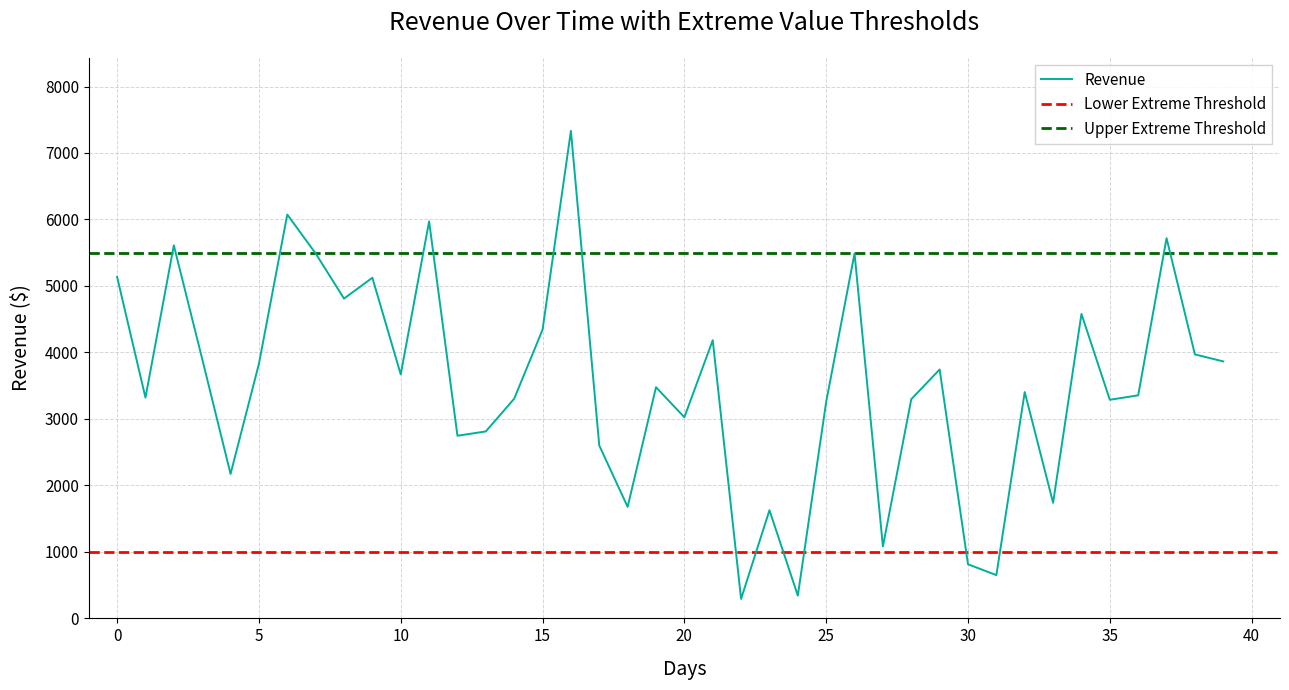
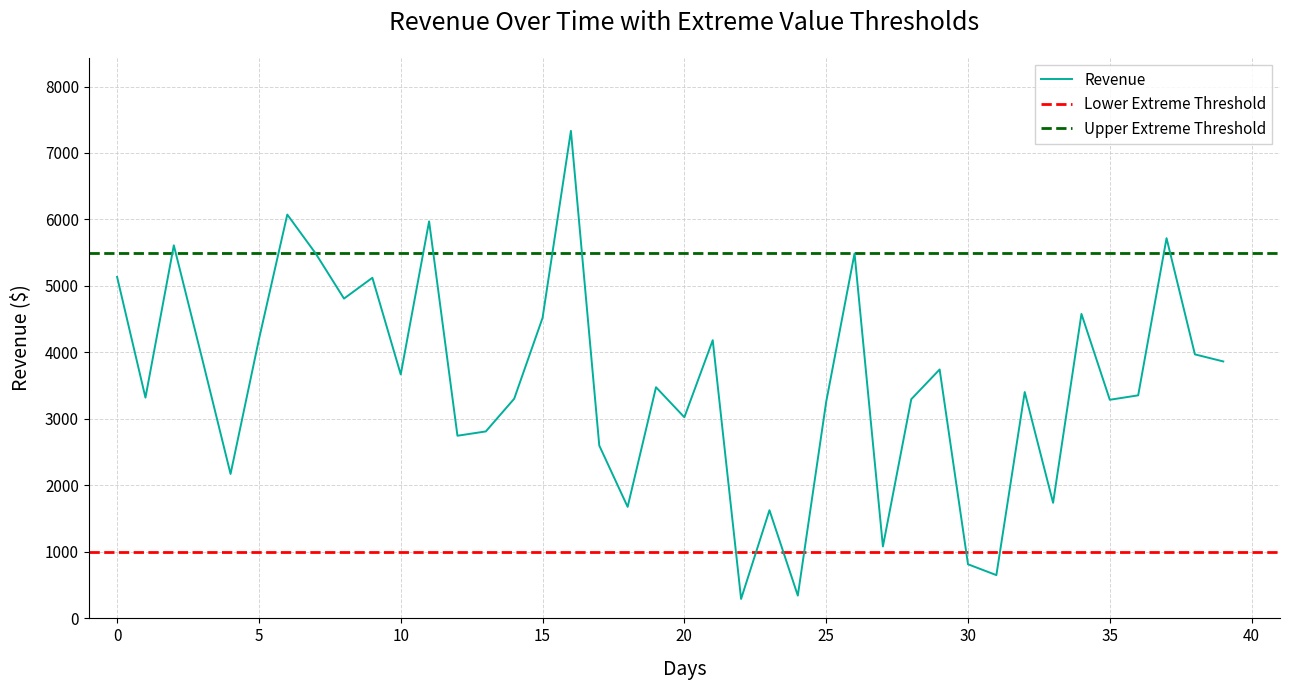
  {
    "0": 5100,
-   "5": 3800,
+   "5": 4200,
    "10": 3700,
-   "15": 4300,
+   "15": 4500,
    "20": 3000,
    "25": 3300,
    "30": 800,
    "35": 3300
  }
